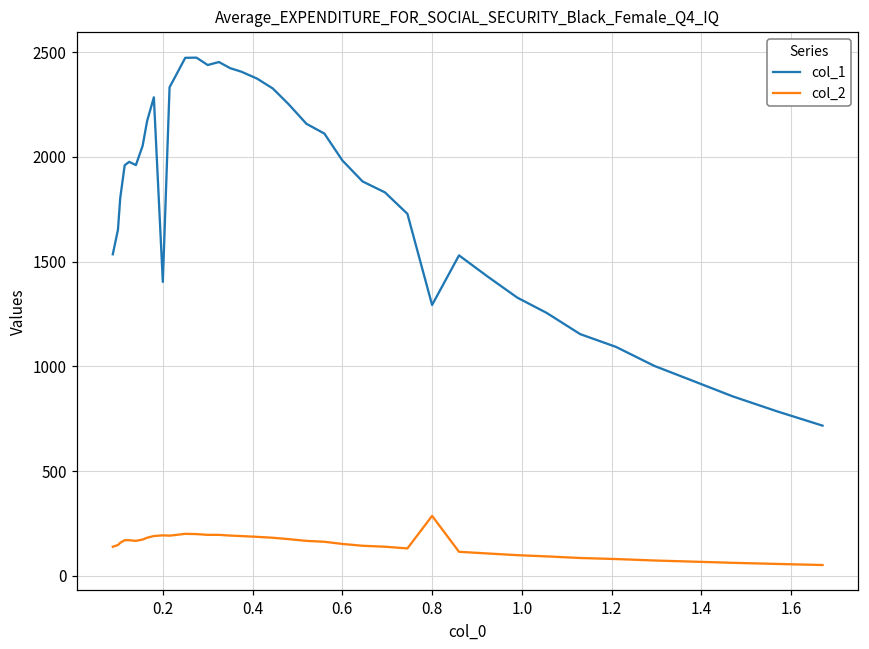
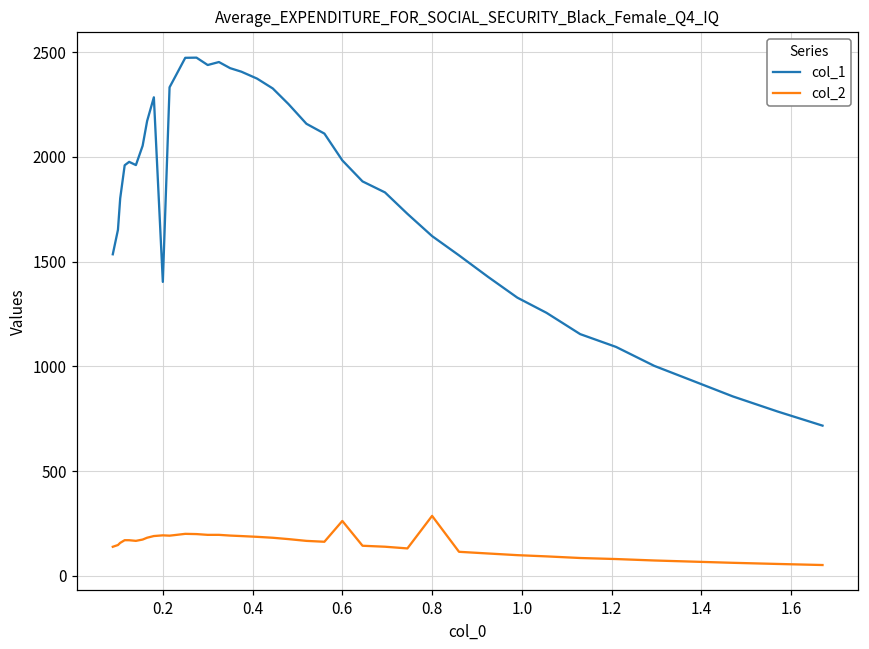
  {
    "col_1": {
      "0.2": 1400,
      "0.6": 1980,
-     "0.8": 1290
+     "0.8": 1620
    },
    "col_2": {
      "0.2": 190,
-     "0.6": 150,
+     "0.6": 260,
      "0.8": 290
    }
  }
